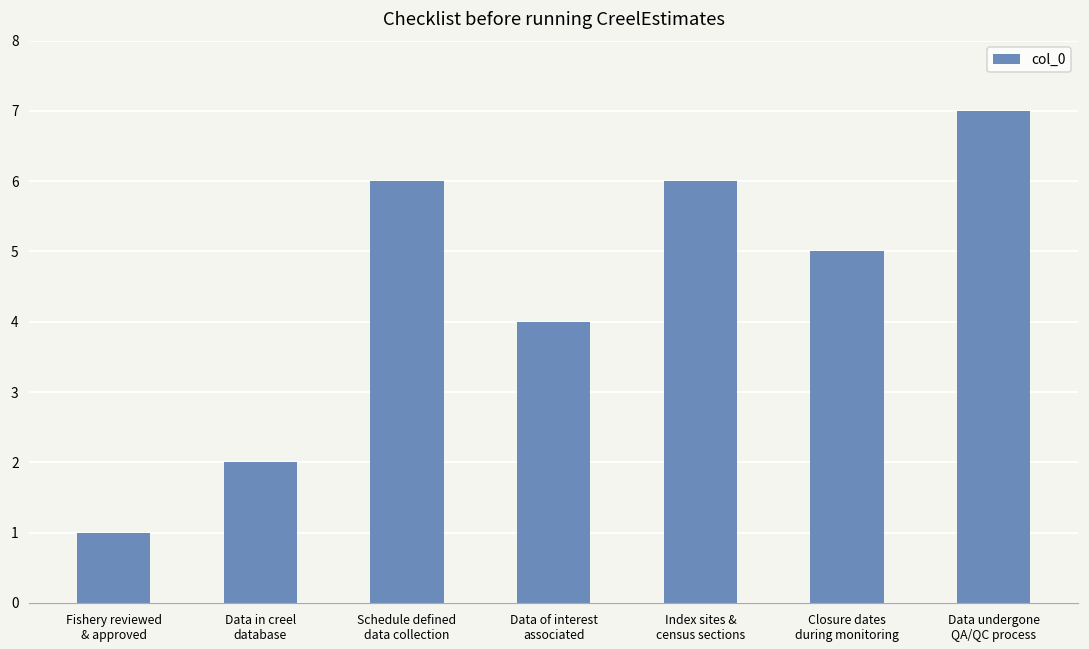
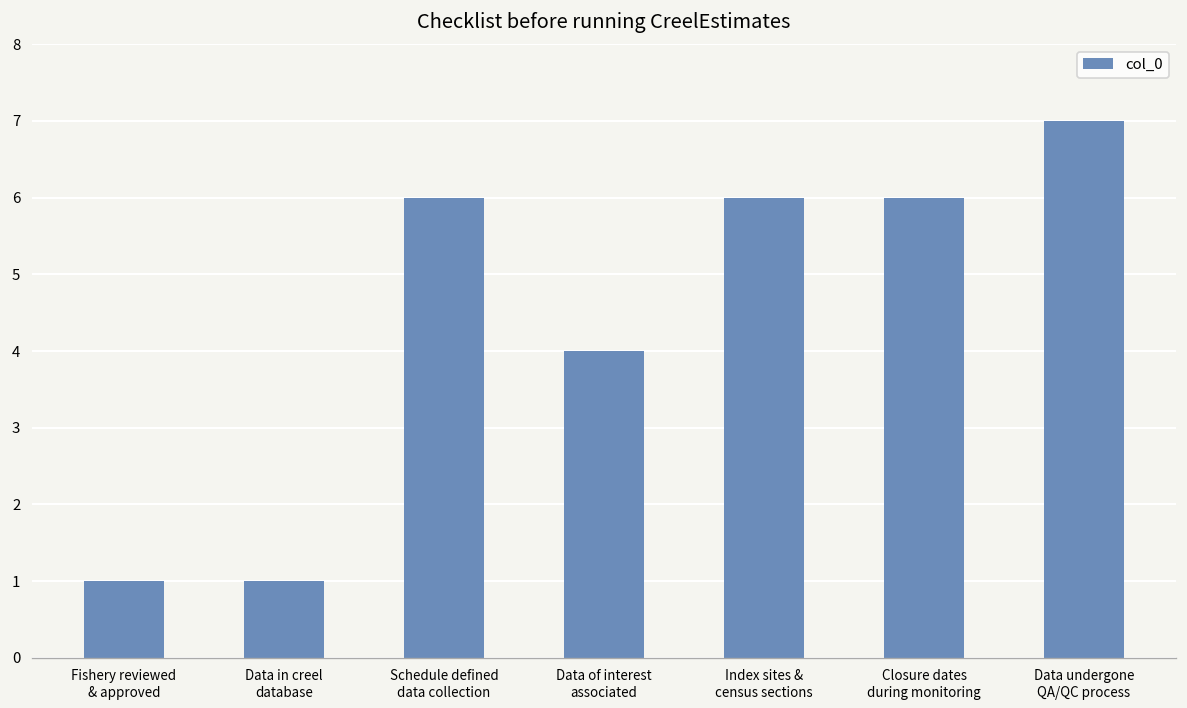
  {
    "Fishery reviewed & approved": 1,
-   "Data in creel database": 2,
+   "Data in creel database": 1,
    "Schedule defined data collection": 6,
    "Data of interest associated": 4,
    "Index sites & census sections": 6,
-   "Closure dates during monitoring": 5,
+   "Closure dates during monitoring": 6,
    "Data undergone QA/QC process": 7
  }
